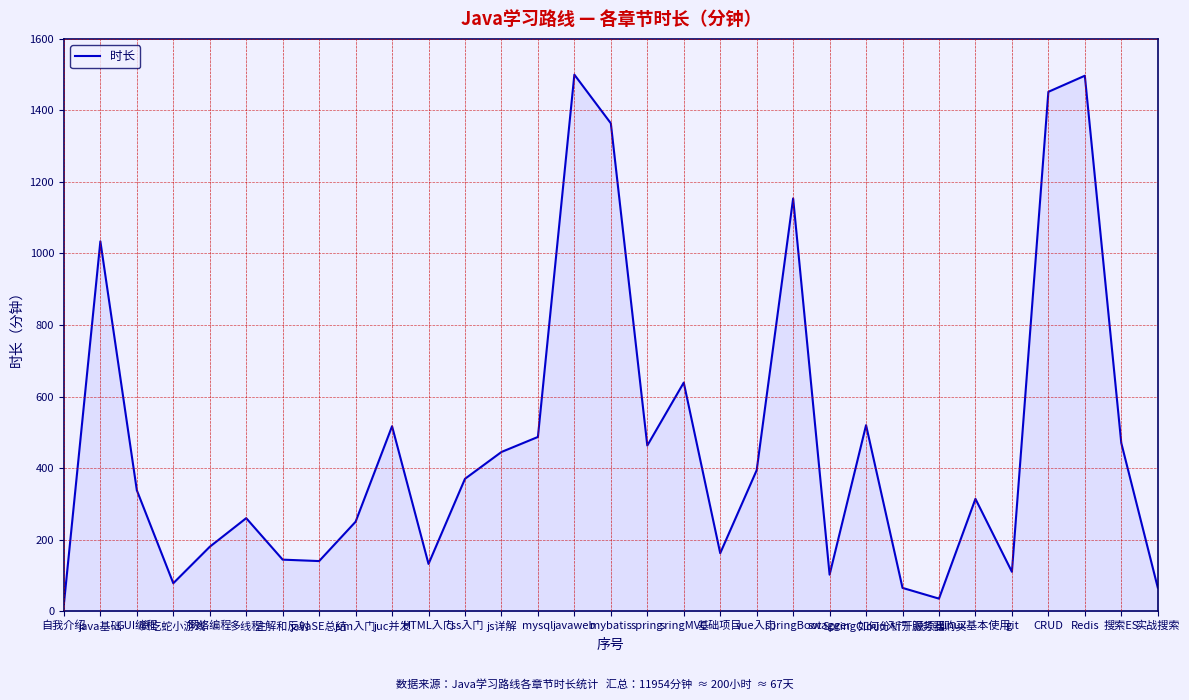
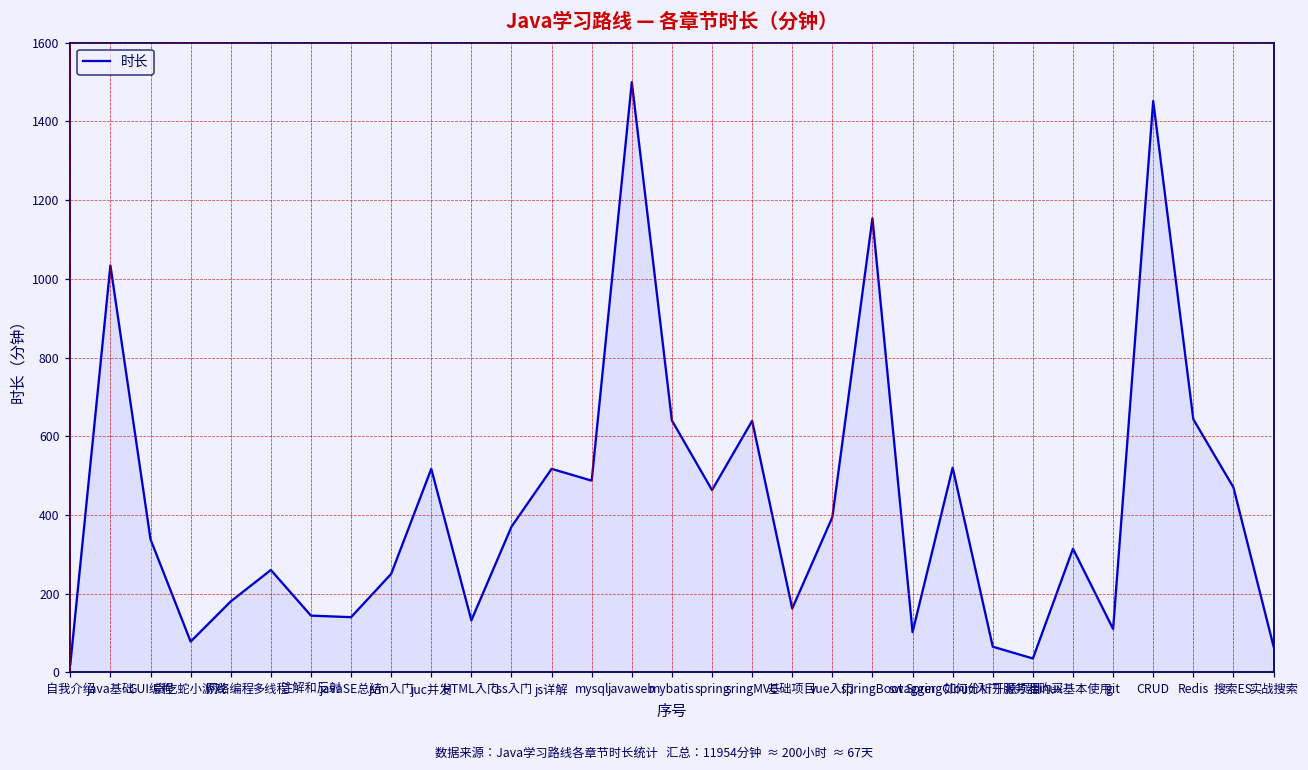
  {
-   "js详解": 450,
+   "js详解": 520,
    "mysql": 490,
    "javaweb": 1500,
-   "mybatis": 1360,
+   "mybatis": 640,
    "spring": 460,
    "CRUD": 1450,
-   "Redis": 1500,
+   "Redis": 640,
    "搜索ES": 470,
    "实战搜索": 70
  }
